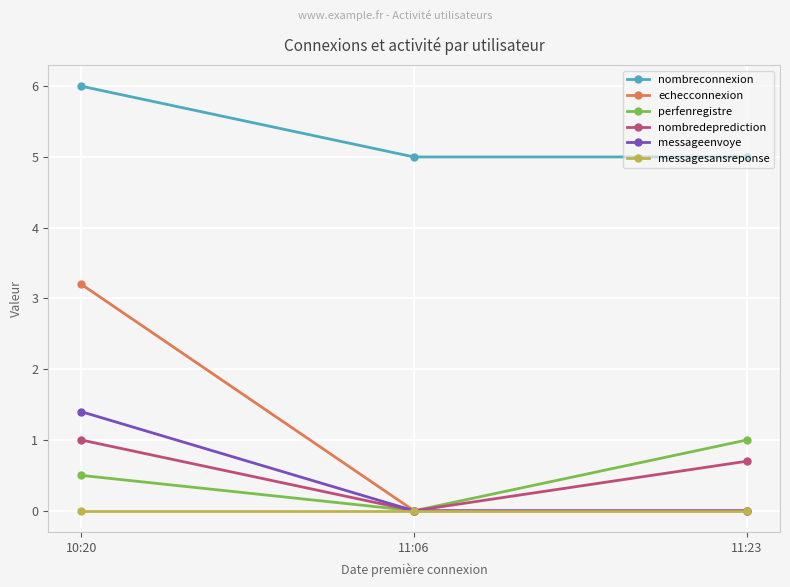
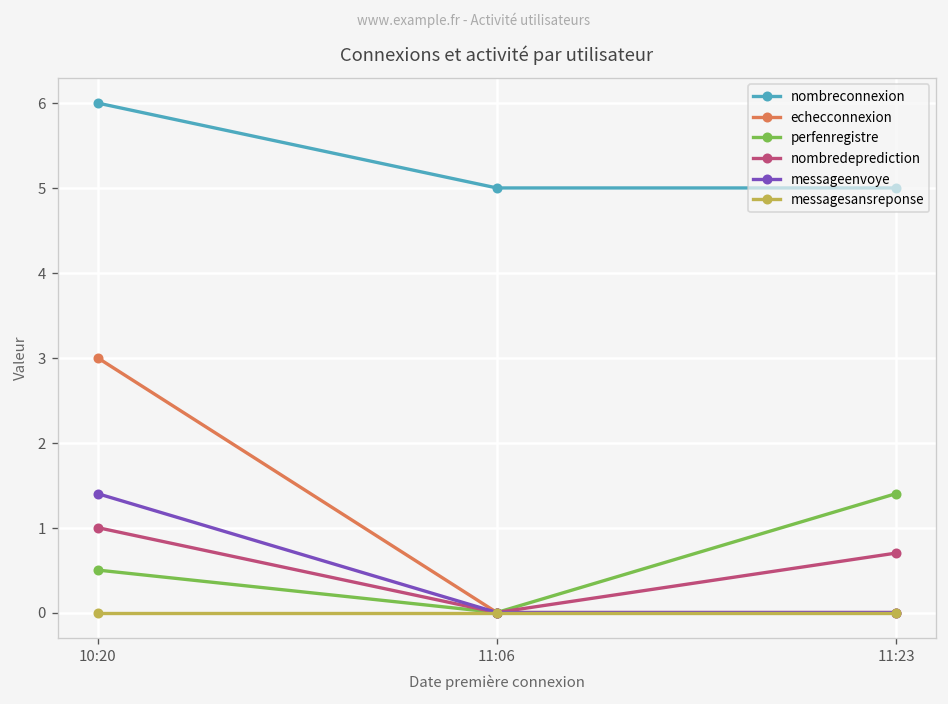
  {
    "nombreconnexion": {
      "10:20": 6.0,
      "11:06": 5.0
    },
    "echecconnexion": {
-     "10:20": 3.2
+     "10:20": 3.0
    },
    "perfenregistre": {
      "10:20": 0.5,
-     "11:23": 1.0
+     "11:23": 1.4
    },
    "nombredeprediction": {
      "10:20": 1.0,
      "11:23": 0.7
    },
    "messageenvoye": {
      "10:20": 1.4
    },
    "messagesansreponse": {
      "10:20": 0.0
    }
  }
